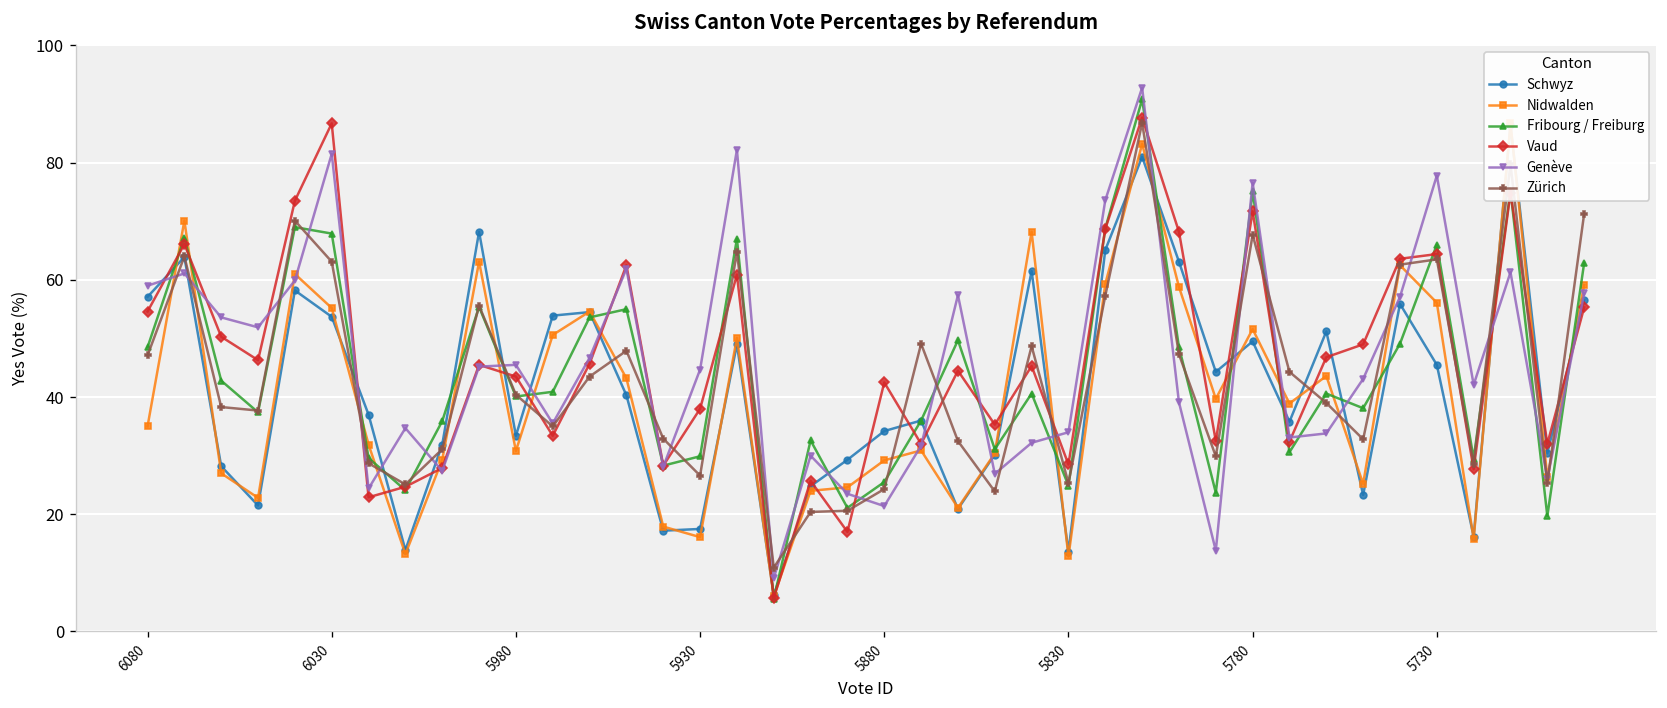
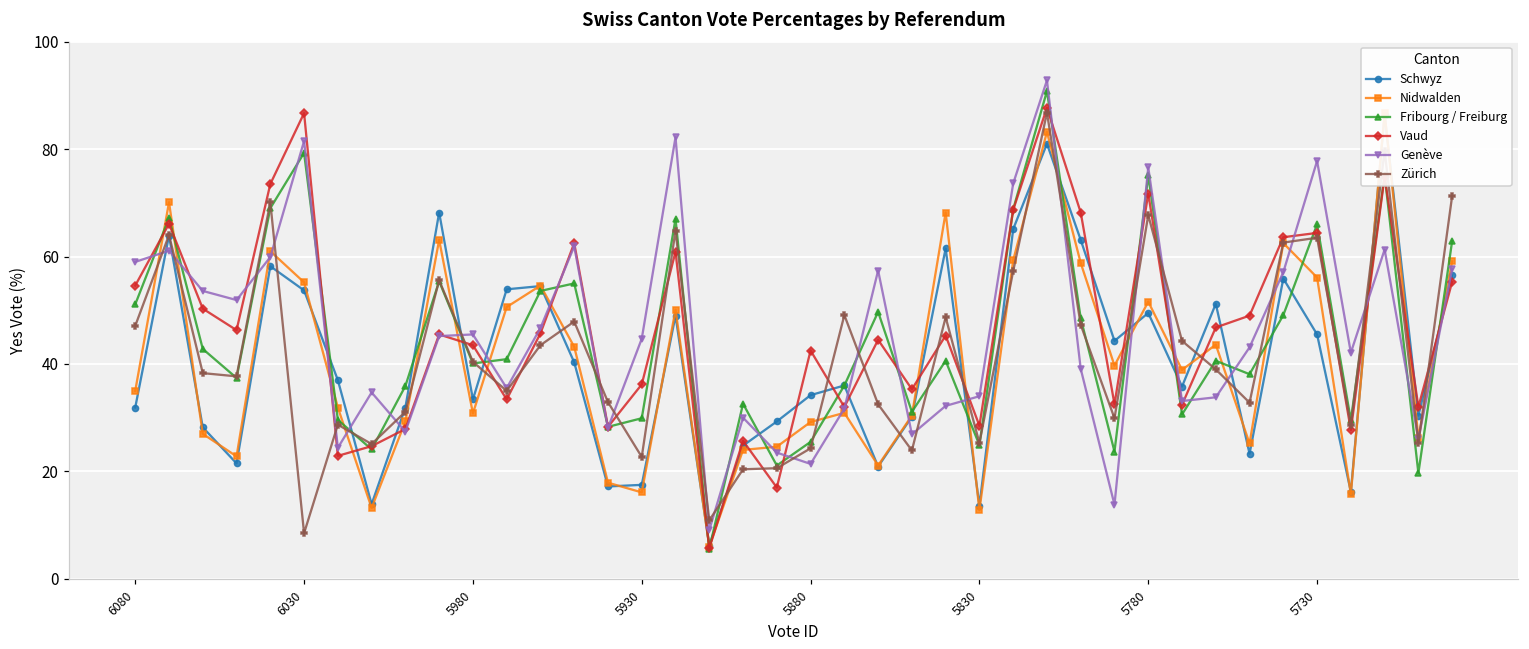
  {
    "Schwyz": {
-     "6080": 57,
+     "6080": 32,
      "6030": 54,
      "5980": 33,
      "5930": 18,
      "5880": 34,
      "5830": 14,
      "5780": 50,
      "5730": 46
    },
    "Nidwalden": {
      "6080": 35,
      "6030": 55,
      "5980": 31,
      "5930": 16,
      "5880": 29,
      "5830": 13,
      "5780": 52,
      "5730": 56
    },
    "Fribourg / Freiburg": {
-     "6080": 49,
-     "6030": 68,
+     "6080": 51,
+     "6030": 79,
      "5930": 30,
      "5880": 26,
      "5780": 75,
      "5730": 66
    },
    "Vaud": {
      "6080": 55,
      "6030": 87,
      "5980": 44,
-     "5930": 38,
+     "5930": 36,
      "5880": 43,
      "5830": 29,
      "5780": 72,
      "5730": 64
    },
    "Genève": {
      "6080": 59,
      "6030": 82,
      "5980": 46,
      "5930": 45,
      "5880": 21,
      "5830": 34,
      "5780": 77,
      "5730": 78
    },
    "Zürich": {
      "6080": 47,
-     "6030": 63,
-     "5930": 27,
+     "6030": 9,
+     "5930": 23,
      "5880": 24,
      "5780": 68,
      "5730": 64
    }
  }
